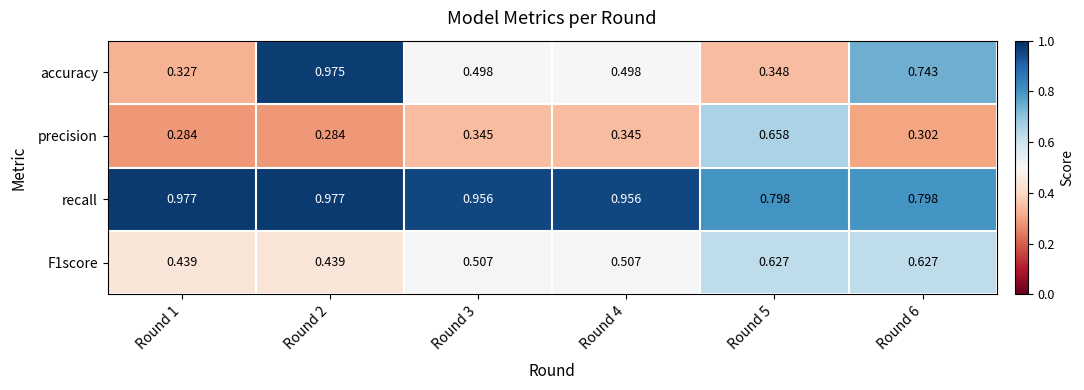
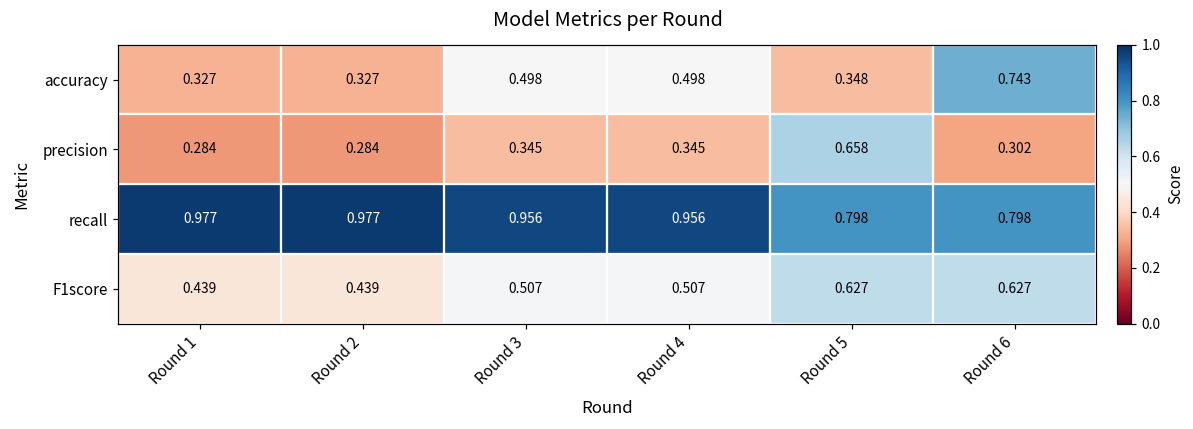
  {
    "accuracy": {
      "Round 1": 0.327,
-     "Round 2": 0.975,
+     "Round 2": 0.327,
      "Round 3": 0.498,
      "Round 4": 0.498,
      "Round 5": 0.348,
      "Round 6": 0.743
    },
    "precision": {
      "Round 1": 0.284,
      "Round 2": 0.284,
      "Round 3": 0.345,
      "Round 4": 0.345,
      "Round 5": 0.658,
      "Round 6": 0.302
    },
    "recall": {
      "Round 1": 0.977,
      "Round 2": 0.977,
      "Round 3": 0.956,
      "Round 4": 0.956,
      "Round 5": 0.798,
      "Round 6": 0.798
    },
    "F1score": {
      "Round 1": 0.439,
      "Round 2": 0.439,
      "Round 3": 0.507,
      "Round 4": 0.507,
      "Round 5": 0.627,
      "Round 6": 0.627
    }
  }
